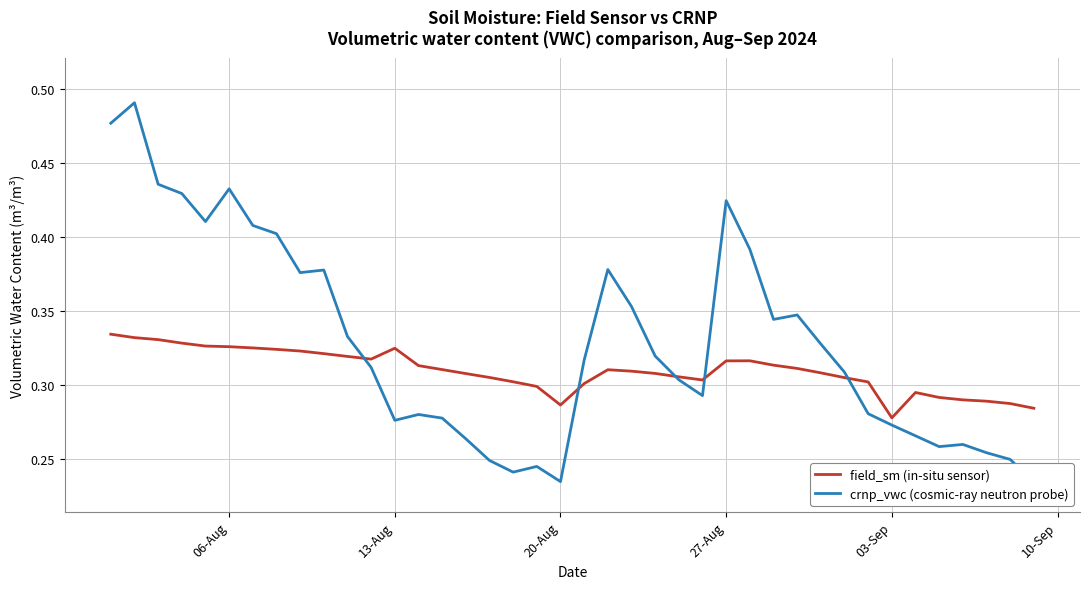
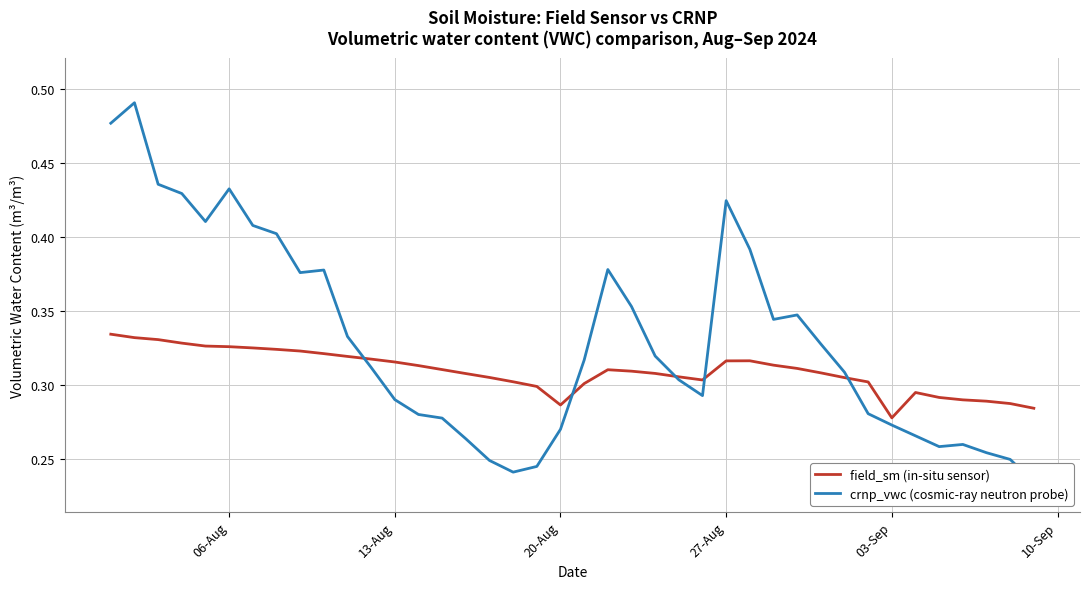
  {
    "field_sm (in-situ sensor)": {
      "06-Aug": 0.326,
-     "13-Aug": 0.325,
+     "13-Aug": 0.316,
      "20-Aug": 0.287,
      "27-Aug": 0.316,
      "03-Sep": 0.278
    },
    "crnp_vwc (cosmic-ray neutron probe)": {
      "06-Aug": 0.433,
-     "13-Aug": 0.276,
-     "20-Aug": 0.235,
+     "13-Aug": 0.290,
+     "20-Aug": 0.270,
      "27-Aug": 0.425,
      "03-Sep": 0.273
    }
  }
